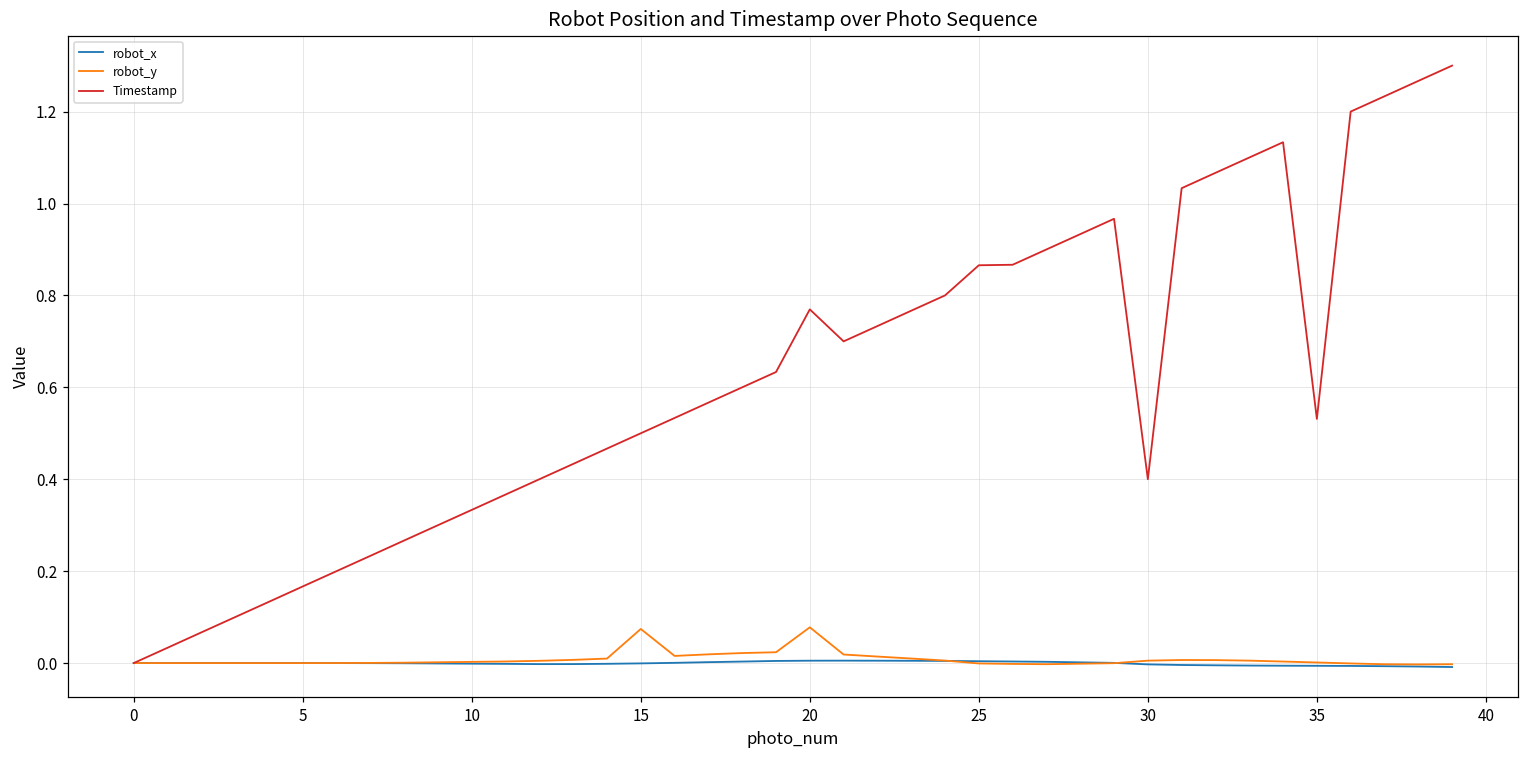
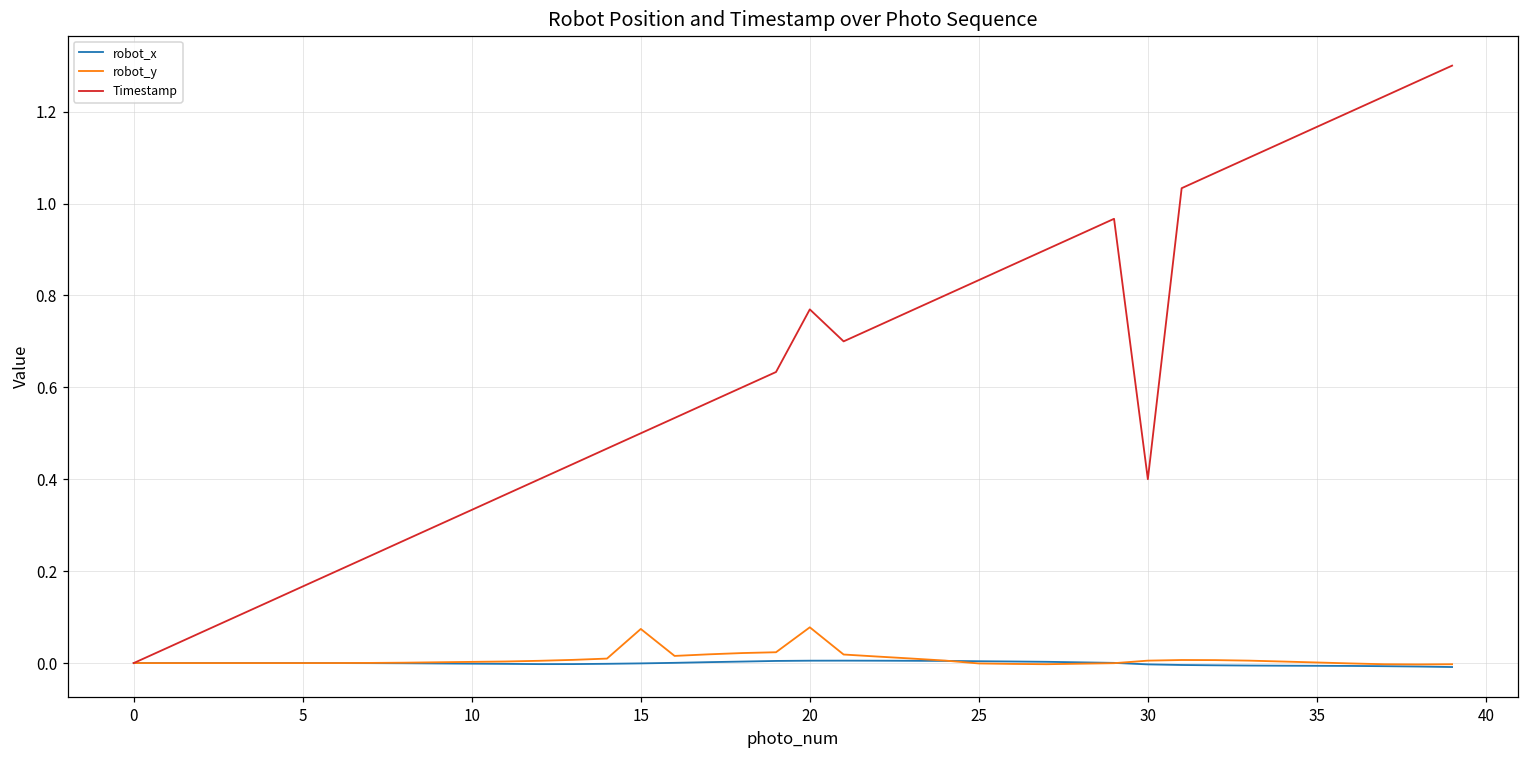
  {
    "robot_x": {
      "15": 0.00,
      "20": 0.01,
      "30": 0.00,
      "35": -0.01
    },
    "robot_y": {
      "15": 0.07,
      "20": 0.08,
      "30": 0.01,
      "35": 0.00
    },
    "Timestamp": {
      "5": 0.17,
      "10": 0.33,
      "15": 0.50,
      "20": 0.77,
-     "25": 0.87,
+     "25": 0.83,
      "30": 0.40,
-     "35": 0.53
+     "35": 1.17
    }
  }
